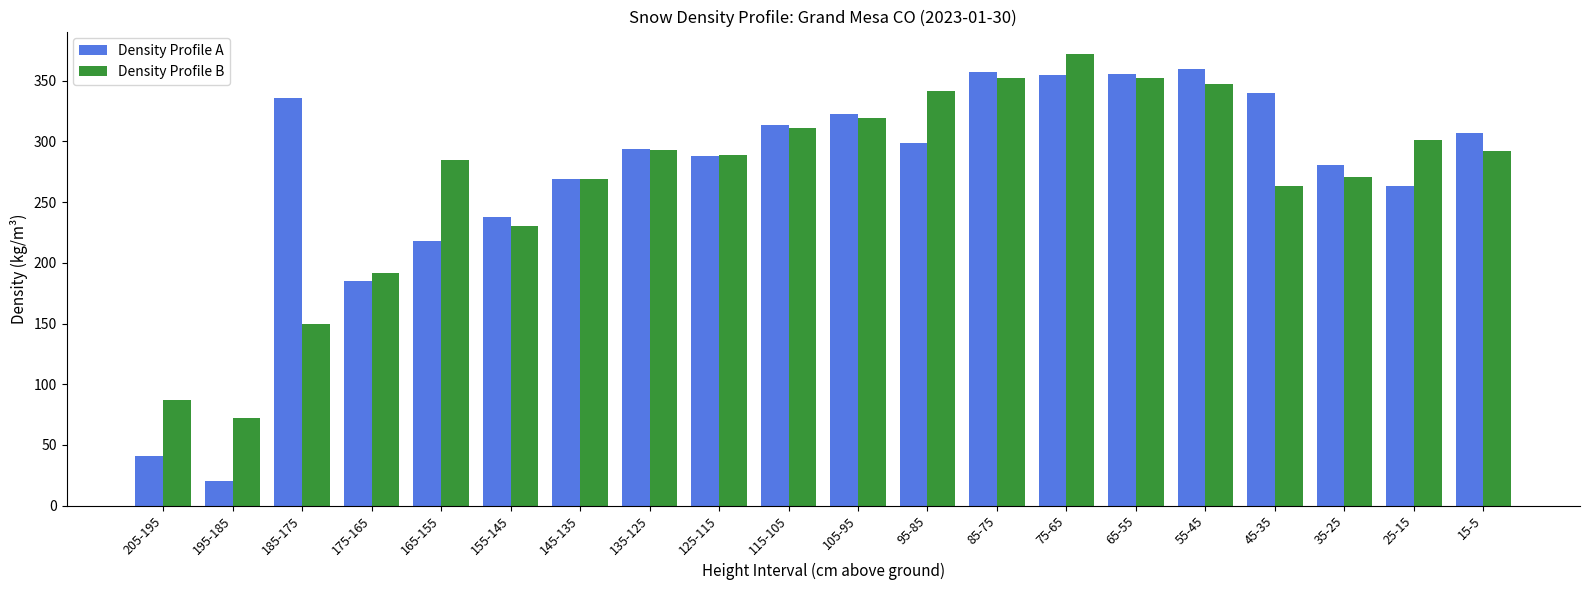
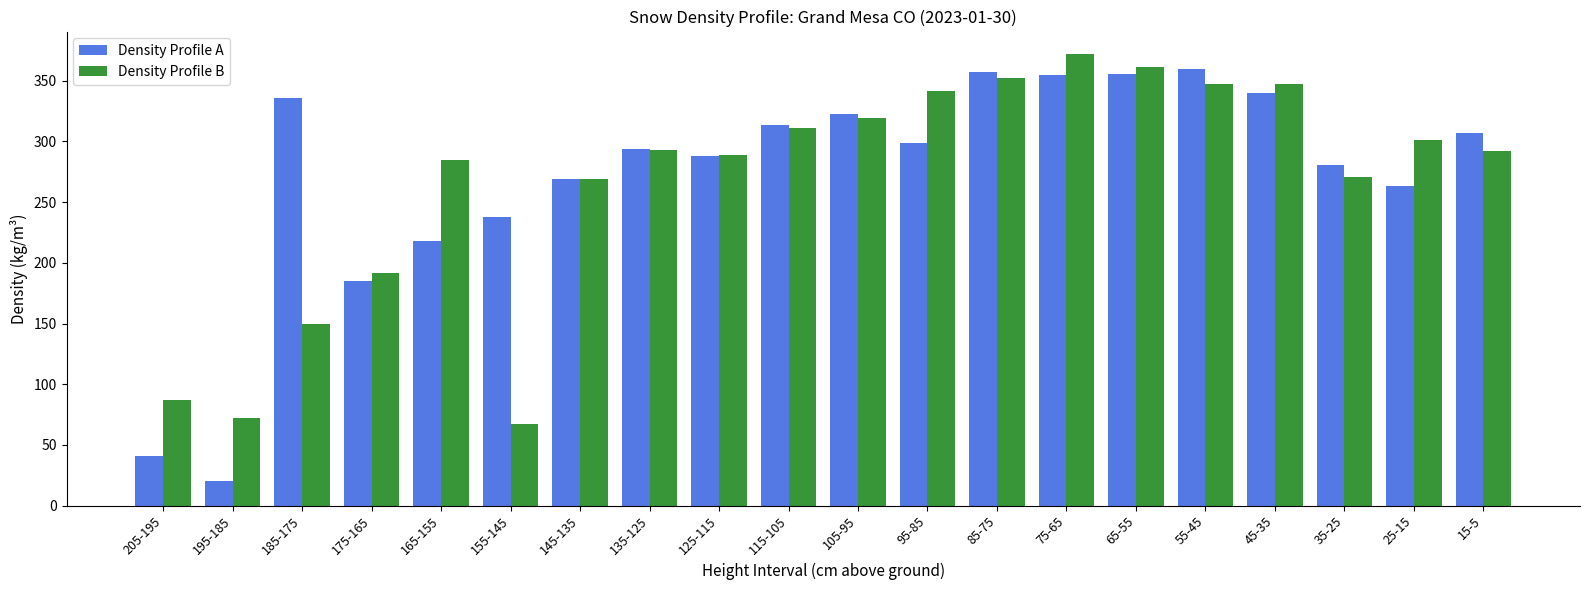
  {
    "Density Profile A": {
      "205-195": 41,
      "195-185": 20,
      "185-175": 336,
      "175-165": 185,
      "165-155": 218,
      "155-145": 238,
      "145-135": 269,
      "135-125": 294,
      "125-115": 288,
      "115-105": 314,
      "105-95": 323,
      "95-85": 299,
      "85-75": 357,
      "75-65": 355,
      "65-55": 356,
      "55-45": 360,
      "45-35": 340,
      "35-25": 281,
      "25-15": 263,
      "15-5": 307
    },
    "Density Profile B": {
      "205-195": 87,
      "195-185": 72,
      "185-175": 150,
      "175-165": 192,
      "165-155": 285,
-     "155-145": 230,
+     "155-145": 67,
      "145-135": 269,
      "135-125": 293,
      "125-115": 289,
      "115-105": 311,
      "105-95": 319,
      "95-85": 342,
      "85-75": 352,
      "75-65": 372,
-     "65-55": 352,
+     "65-55": 361,
      "55-45": 347,
-     "45-35": 263,
+     "45-35": 347,
      "35-25": 271,
      "25-15": 301,
      "15-5": 292
    }
  }
